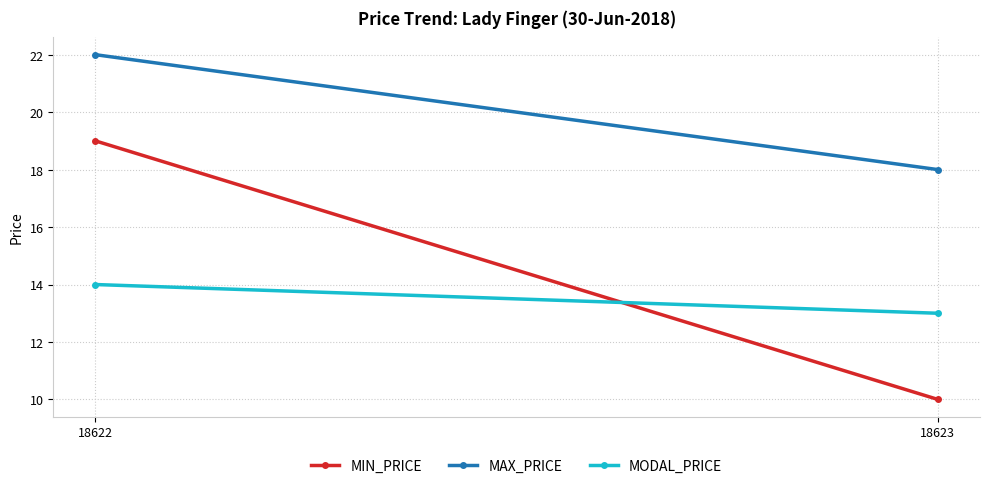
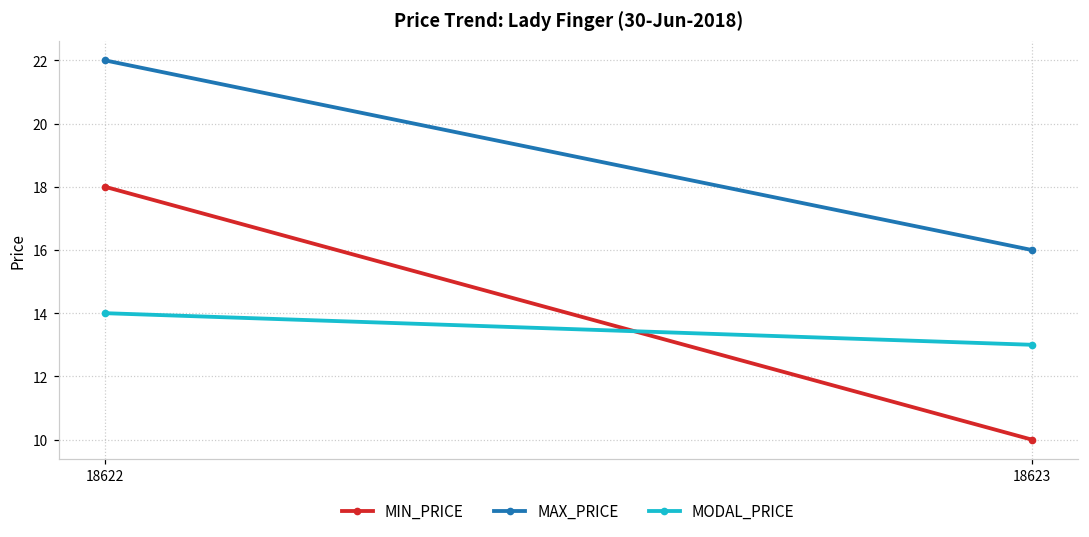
  {
    "MIN_PRICE": {
-     "18622": 19,
+     "18622": 18,
      "18623": 10
    },
    "MAX_PRICE": {
      "18622": 22,
-     "18623": 18
+     "18623": 16
    },
    "MODAL_PRICE": {
      "18622": 14,
      "18623": 13
    }
  }
